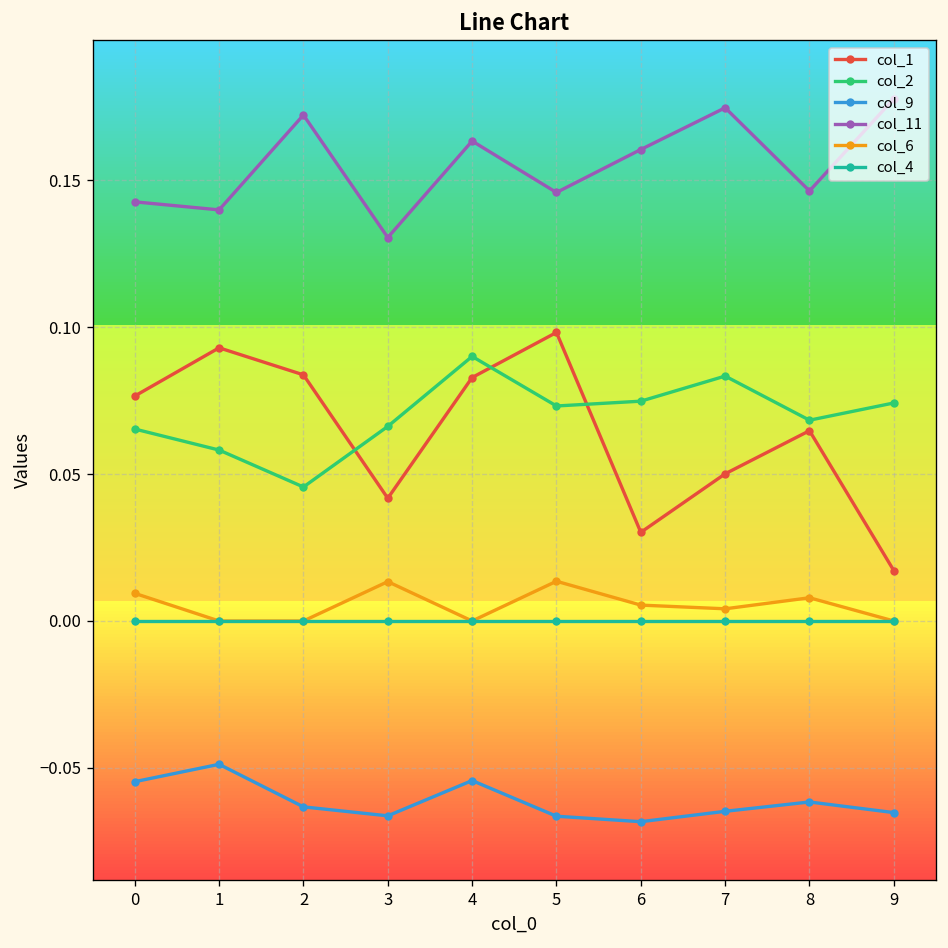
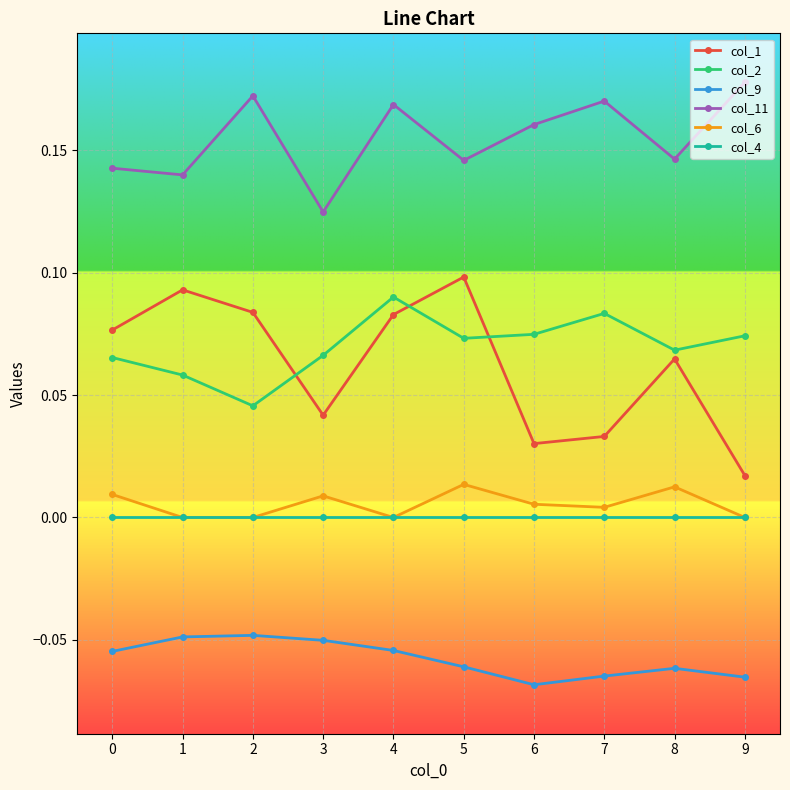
  {
    "col_1": {
      "0": 0.077,
      "1": 0.093,
      "2": 0.084,
      "3": 0.042,
      "4": 0.083,
      "5": 0.098,
      "6": 0.030,
-     "7": 0.050,
+     "7": 0.033,
      "8": 0.065,
      "9": 0.017
    },
    "col_9": {
      "0": -0.055,
      "1": -0.049,
-     "2": -0.063,
-     "3": -0.066,
+     "2": -0.048,
+     "3": -0.050,
      "4": -0.054,
-     "5": -0.066,
+     "5": -0.061,
      "6": -0.068,
      "7": -0.065,
      "8": -0.062,
      "9": -0.065
    },
    "col_11": {
      "0": 0.143,
      "1": 0.140,
      "2": 0.172,
-     "3": 0.131,
-     "4": 0.163,
+     "3": 0.125,
+     "4": 0.169,
      "5": 0.146,
      "6": 0.160,
-     "7": 0.175,
+     "7": 0.170,
      "8": 0.146
    },
    "col_6": {
      "0": 0.009,
-     "3": 0.013,
+     "3": 0.009,
      "5": 0.014,
      "6": 0.005,
      "7": 0.004,
-     "8": 0.008
+     "8": 0.013
    }
  }
